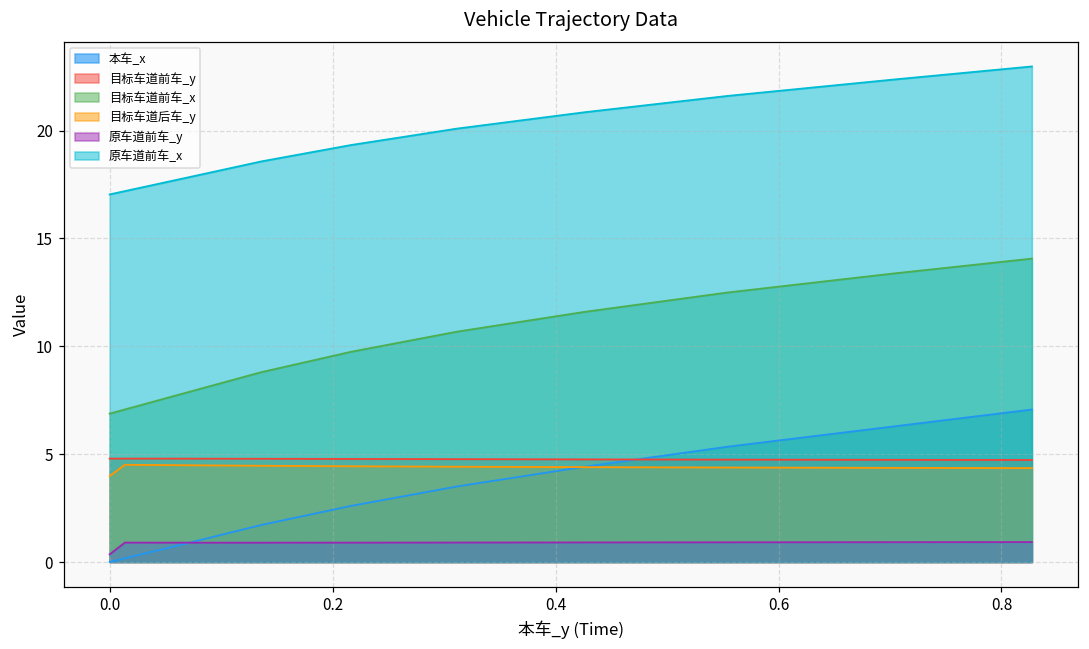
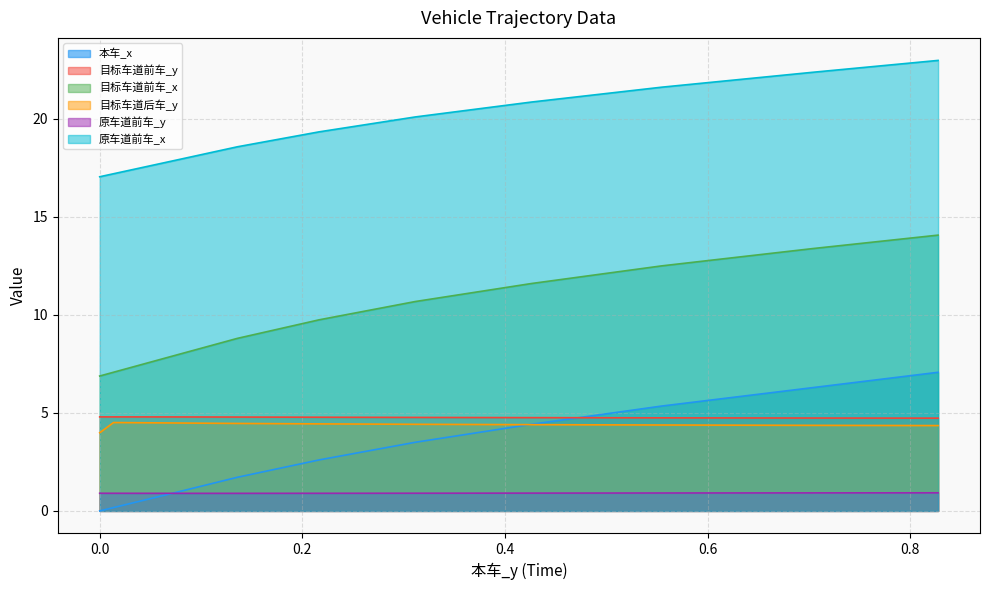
  {
    "目标车道前车_y": {
      "0.0": 4.8
    },
    "目标车道前车_x": {
      "0.0": 6.9
    },
    "目标车道后车_y": {
      "0.0": 4.0
    },
    "原车道前车_y": {
-     "0.0": 0.4
+     "0.0": 0.9
    }
  }
